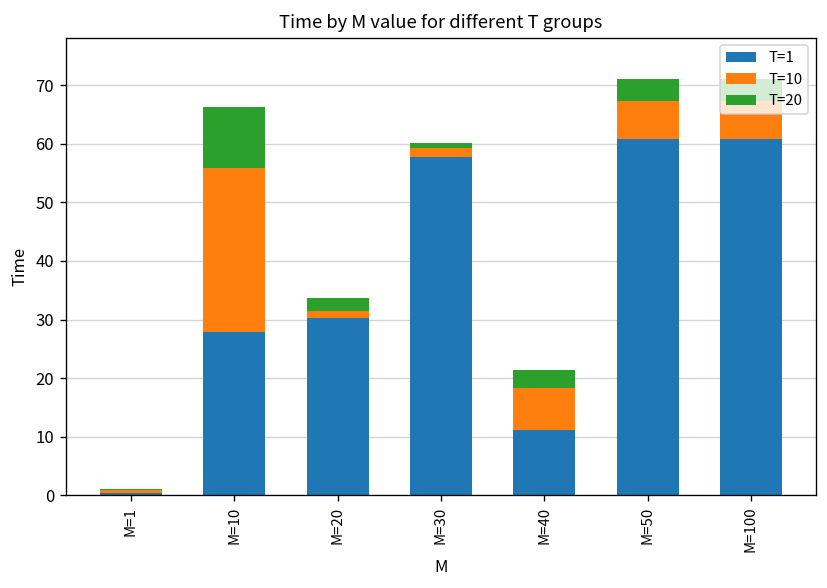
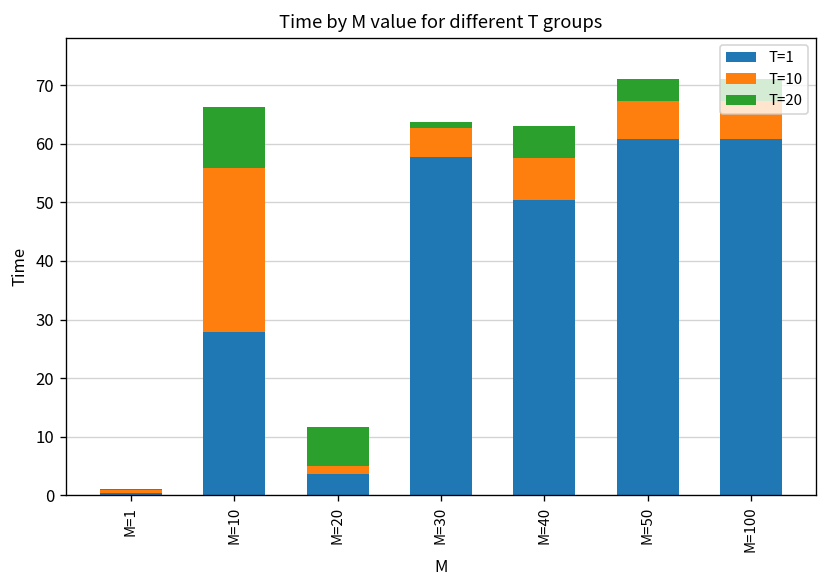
  {
    "T=1": {
      "M=10": 28,
-     "M=20": 30,
+     "M=20": 4,
      "M=30": 58,
-     "M=40": 11,
+     "M=40": 50,
      "M=50": 61,
      "M=100": 61
    },
    "T=10": {
      "M=10": 28,
      "M=20": 1,
-     "M=30": 1,
+     "M=30": 5,
      "M=40": 7,
      "M=50": 7
    },
    "T=20": {
      "M=10": 10,
-     "M=20": 2,
+     "M=20": 7,
      "M=30": 1,
-     "M=40": 3,
+     "M=40": 5,
      "M=50": 4
    }
  }
